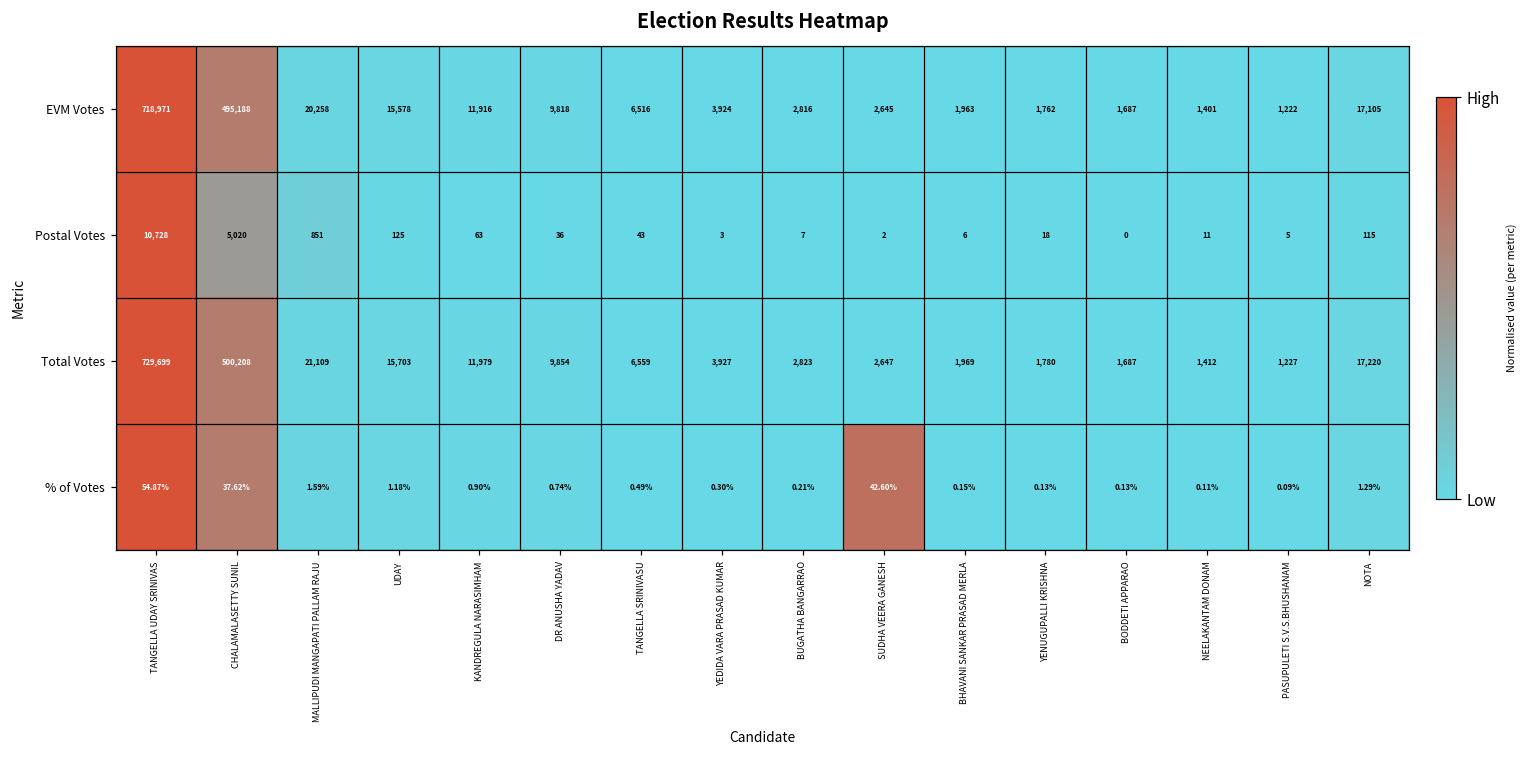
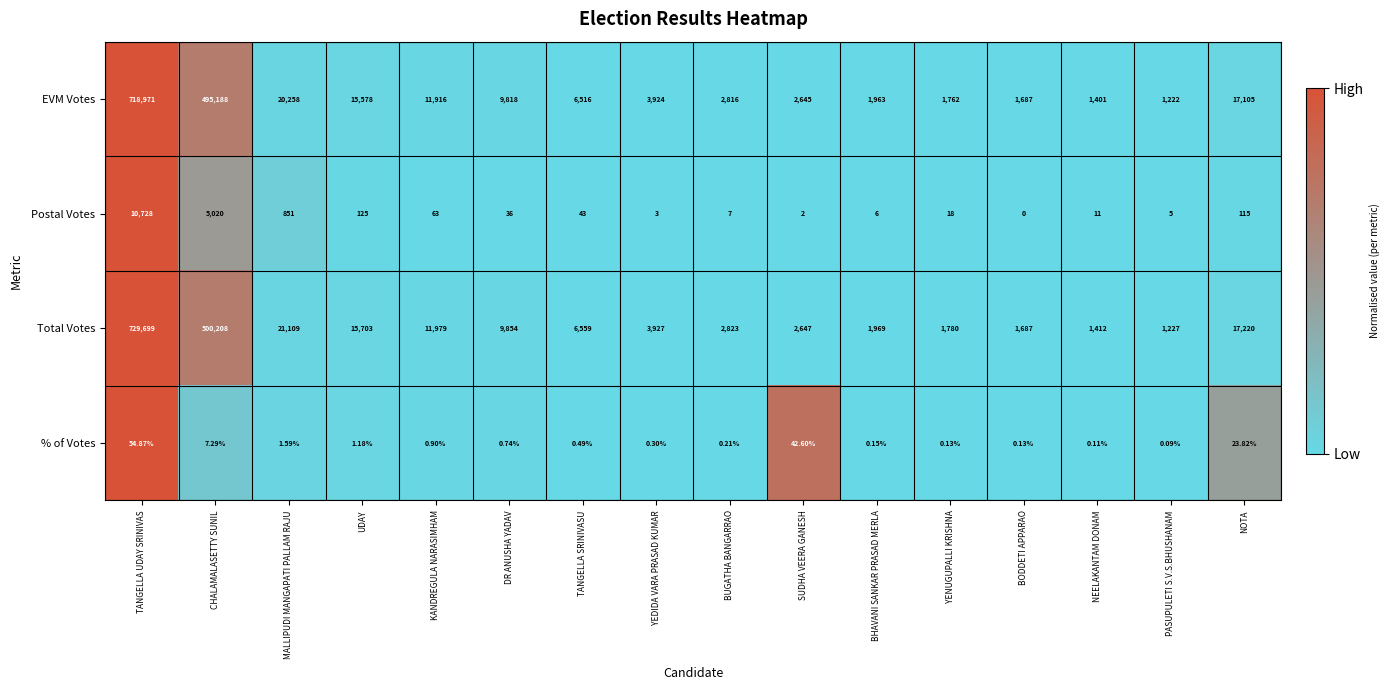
  {
    "EVM Votes": {
      "TANGELLA UDAY SRINIVAS": "718,971",
      "CHALAMALASETTY SUNIL": "495,188",
      "MALLIPUDI MANGAPATI PALLAM RAJU": "20,258",
      "UDAY": "15,578",
      "KANDREGULA NARASIMHAM": "11,916",
      "DR ANUSHA YADAV": "9,818",
      "TANGELLA SRINIVASU": "6,516",
      "YEDIDA VARA PRASAD KUMAR": "3,924",
      "BUGATHA BANGARRAO": "2,816",
      "SUDHA VEERA GANESH": "2,645",
      "BHAVANI SANKAR PRASAD MERLA": "1,963",
      "YENUGUPALLI KRISHNA": "1,762",
      "BODDETI APPARAO": "1,687",
      "NEELAKANTAM DONAM": "1,401",
      "PASUPULETI S.V.S.BHUSHANAM": "1,222",
      "NOTA": "17,105"
    },
    "Postal Votes": {
      "TANGELLA UDAY SRINIVAS": "10,728",
      "CHALAMALASETTY SUNIL": "5,020",
      "MALLIPUDI MANGAPATI PALLAM RAJU": "851",
      "UDAY": "125",
      "KANDREGULA NARASIMHAM": "63",
      "DR ANUSHA YADAV": "36",
      "TANGELLA SRINIVASU": "43",
      "YEDIDA VARA PRASAD KUMAR": "3",
      "BUGATHA BANGARRAO": "7",
      "SUDHA VEERA GANESH": "2",
      "BHAVANI SANKAR PRASAD MERLA": "6",
      "YENUGUPALLI KRISHNA": "18",
      "BODDETI APPARAO": "0",
      "NEELAKANTAM DONAM": "11",
      "PASUPULETI S.V.S.BHUSHANAM": "5",
      "NOTA": "115"
    },
    "Total Votes": {
      "TANGELLA UDAY SRINIVAS": "729,699",
      "CHALAMALASETTY SUNIL": "500,208",
      "MALLIPUDI MANGAPATI PALLAM RAJU": "21,109",
      "UDAY": "15,703",
      "KANDREGULA NARASIMHAM": "11,979",
      "DR ANUSHA YADAV": "9,854",
      "TANGELLA SRINIVASU": "6,559",
      "YEDIDA VARA PRASAD KUMAR": "3,927",
      "BUGATHA BANGARRAO": "2,823",
      "SUDHA VEERA GANESH": "2,647",
      "BHAVANI SANKAR PRASAD MERLA": "1,969",
      "YENUGUPALLI KRISHNA": "1,780",
      "BODDETI APPARAO": "1,687",
      "NEELAKANTAM DONAM": "1,412",
      "PASUPULETI S.V.S.BHUSHANAM": "1,227",
      "NOTA": "17,220"
    },
    "% of Votes": {
      "TANGELLA UDAY SRINIVAS": "54.87%",
-     "CHALAMALASETTY SUNIL": "37.62%",
+     "CHALAMALASETTY SUNIL": "7.29%",
      "MALLIPUDI MANGAPATI PALLAM RAJU": "1.59%",
      "UDAY": "1.18%",
      "KANDREGULA NARASIMHAM": "0.90%",
      "DR ANUSHA YADAV": "0.74%",
      "TANGELLA SRINIVASU": "0.49%",
      "YEDIDA VARA PRASAD KUMAR": "0.30%",
      "BUGATHA BANGARRAO": "0.21%",
      "SUDHA VEERA GANESH": "42.60%",
      "BHAVANI SANKAR PRASAD MERLA": "0.15%",
      "YENUGUPALLI KRISHNA": "0.13%",
      "BODDETI APPARAO": "0.13%",
      "NEELAKANTAM DONAM": "0.11%",
      "PASUPULETI S.V.S.BHUSHANAM": "0.09%",
-     "NOTA": "1.29%"
+     "NOTA": "23.82%"
    }
  }
